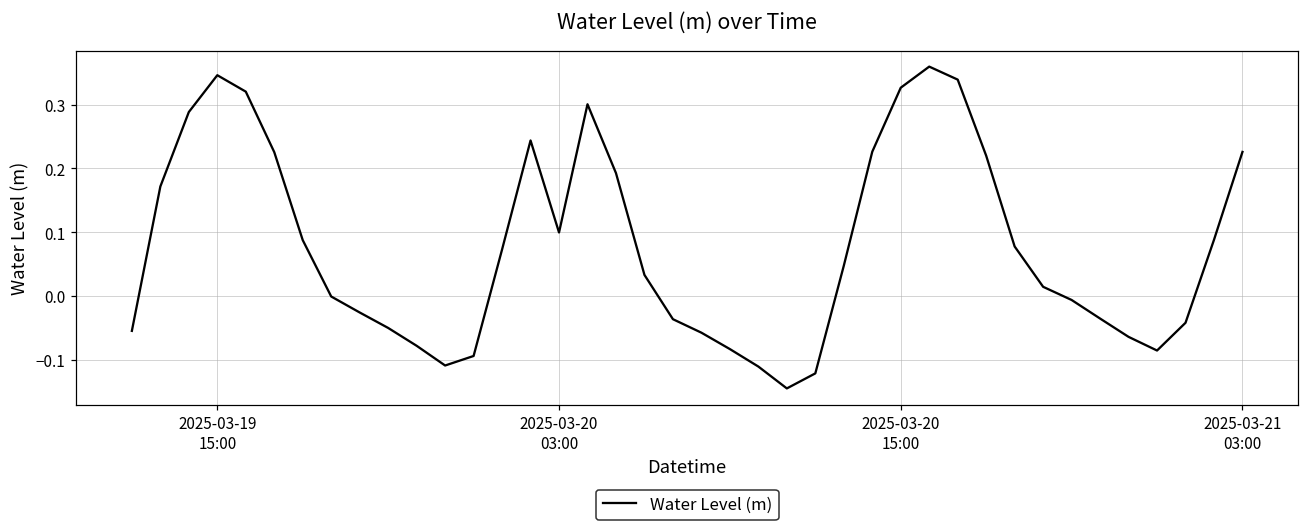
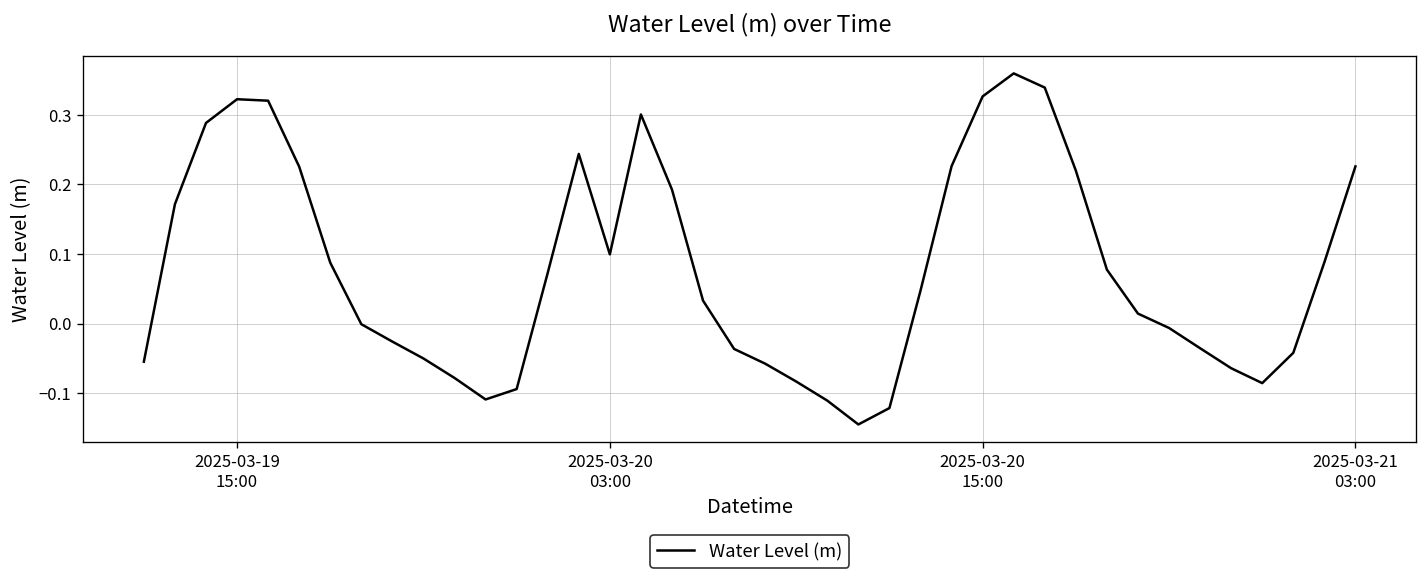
  {
-   "2025-03-19 15:00": 0.35,
+   "2025-03-19 15:00": 0.32,
    "2025-03-20 03:00": 0.10,
    "2025-03-20 15:00": 0.33,
    "2025-03-21 03:00": 0.23
  }
